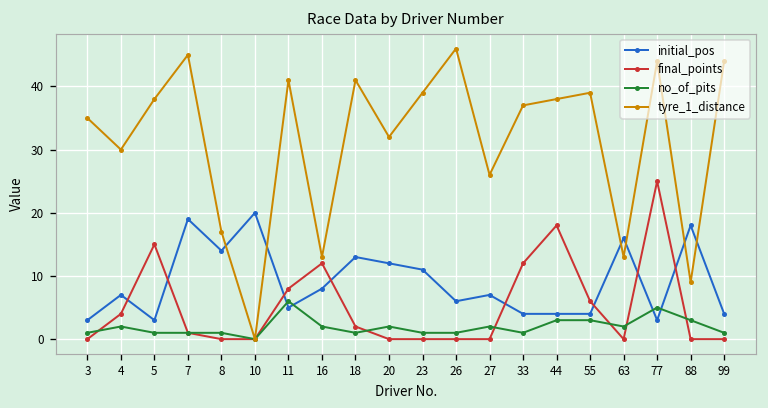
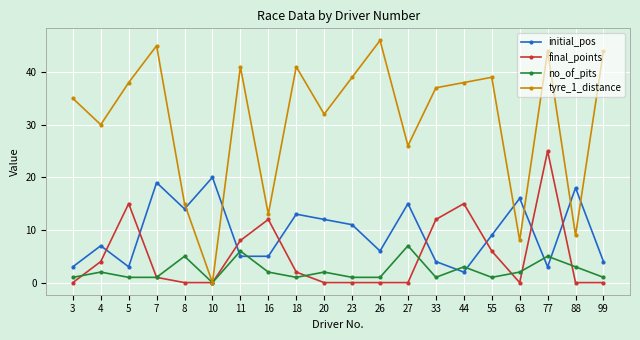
  {
    "initial_pos": {
      "3": 3,
      "4": 7,
      "5": 3,
      "7": 19,
      "8": 14,
      "10": 20,
      "11": 5,
-     "16": 8,
+     "16": 5,
      "18": 13,
      "20": 12,
      "23": 11,
      "26": 6,
-     "27": 7,
+     "27": 15,
      "33": 4,
-     "44": 4,
-     "55": 4,
+     "44": 2,
+     "55": 9,
      "63": 16,
      "77": 3,
      "88": 18,
      "99": 4
    },
    "final_points": {
      "3": 0,
      "4": 4,
      "5": 15,
      "8": 0,
      "11": 8,
      "16": 12,
      "18": 2,
      "20": 0,
      "23": 0,
      "26": 0,
      "27": 0,
      "33": 12,
-     "44": 18,
+     "44": 15,
      "55": 6,
      "63": 0,
      "77": 25,
      "88": 0,
      "99": 0
    },
    "no_of_pits": {
      "3": 1,
      "4": 2,
      "5": 1,
-     "8": 1,
+     "8": 5,
      "11": 6,
      "16": 2,
      "18": 1,
      "20": 2,
      "23": 1,
      "26": 1,
-     "27": 2,
+     "27": 7,
      "33": 1,
      "44": 3,
-     "55": 3,
+     "55": 1,
      "63": 2,
      "77": 5,
      "88": 3,
      "99": 1
    },
    "tyre_1_distance": {
      "3": 35,
      "4": 30,
      "5": 38,
      "7": 45,
-     "8": 17,
+     "8": 15,
      "11": 41,
      "16": 13,
      "18": 41,
      "20": 32,
      "23": 39,
      "26": 46,
      "27": 26,
      "33": 37,
      "44": 38,
      "55": 39,
-     "63": 13,
+     "63": 8,
      "88": 9
    }
  }
